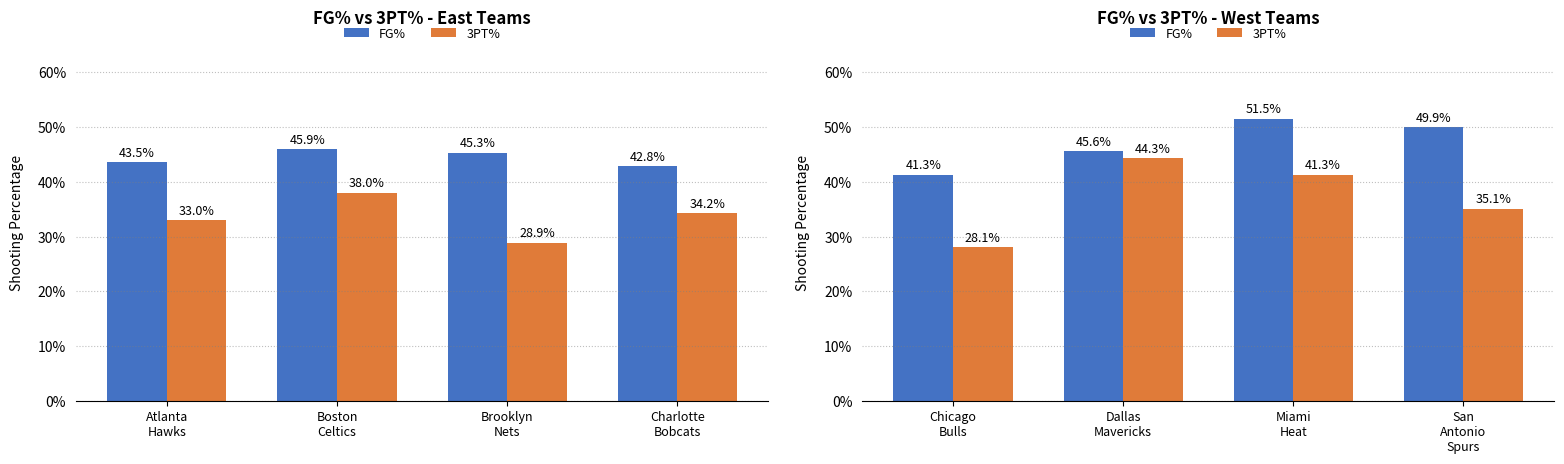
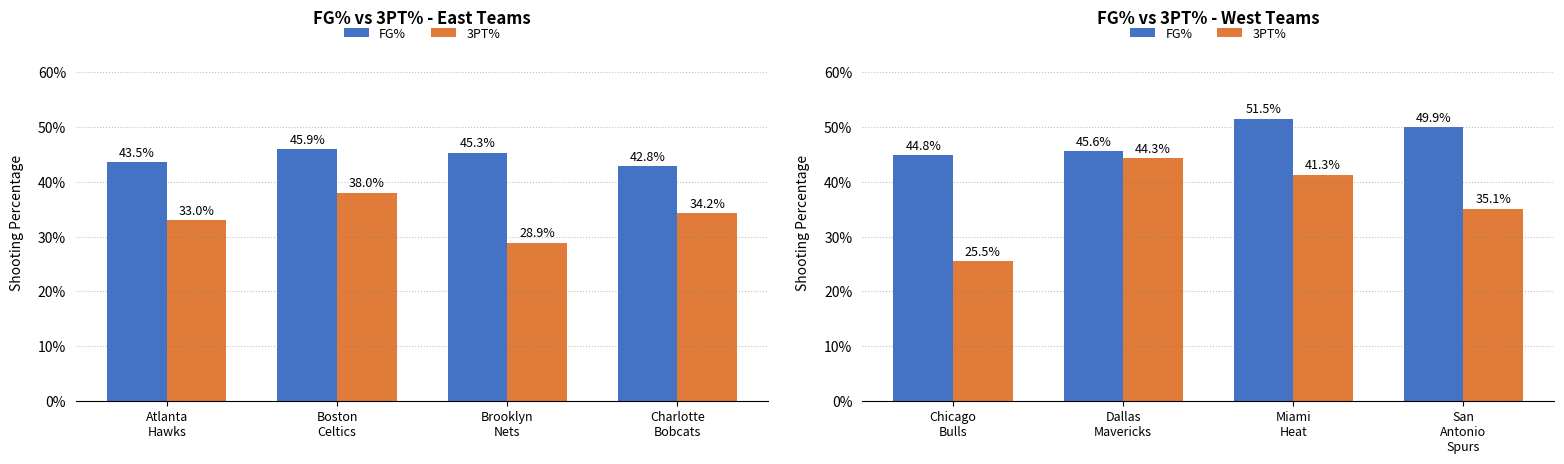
  {
    "FG% vs 3PT% - East Teams": {
      "FG%": {
        "Atlanta Hawks": "43.5%",
        "Boston Celtics": "45.9%",
        "Brooklyn Nets": "45.3%",
        "Charlotte Bobcats": "42.8%"
      },
      "3PT%": {
        "Atlanta Hawks": "33.0%",
        "Boston Celtics": "38.0%",
        "Brooklyn Nets": "28.9%",
        "Charlotte Bobcats": "34.2%"
      }
    },
    "FG% vs 3PT% - West Teams": {
      "FG%": {
-       "Chicago Bulls": "41.3%",
+       "Chicago Bulls": "44.8%",
        "Dallas Mavericks": "45.6%",
        "Miami Heat": "51.5%",
        "San Antonio Spurs": "49.9%"
      },
      "3PT%": {
-       "Chicago Bulls": "28.1%",
+       "Chicago Bulls": "25.5%",
        "Dallas Mavericks": "44.3%",
        "Miami Heat": "41.3%",
        "San Antonio Spurs": "35.1%"
      }
    }
  }
